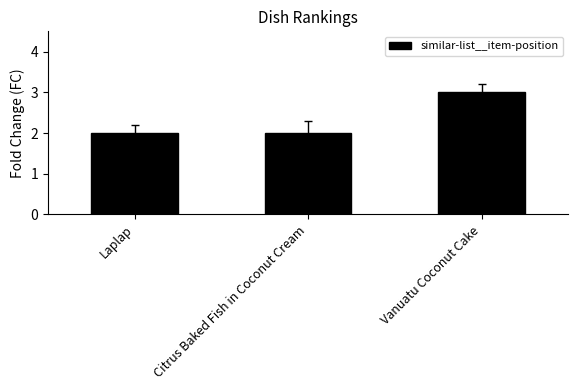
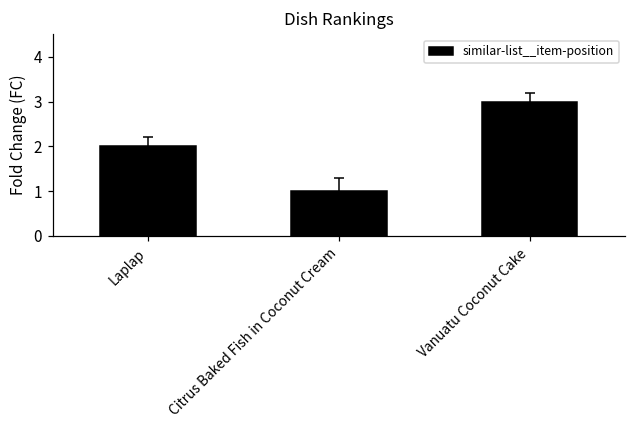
  {
    "similar-list__item-position": {
      "Laplap": 2,
-     "Citrus Baked Fish in Coconut Cream": 2,
+     "Citrus Baked Fish in Coconut Cream": 1,
      "Vanuatu Coconut Cake": 3
    }
  }
